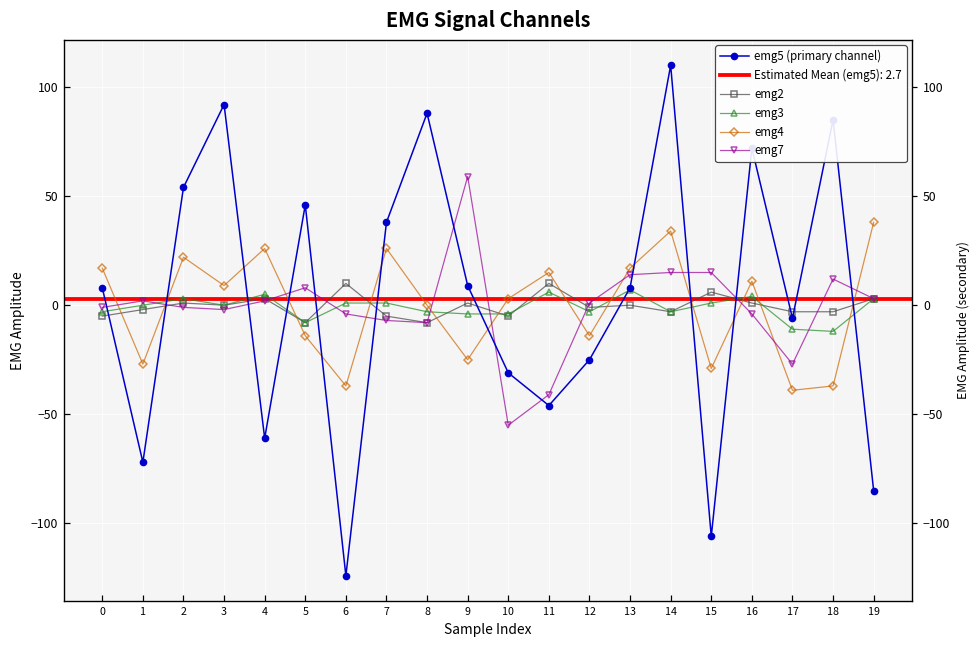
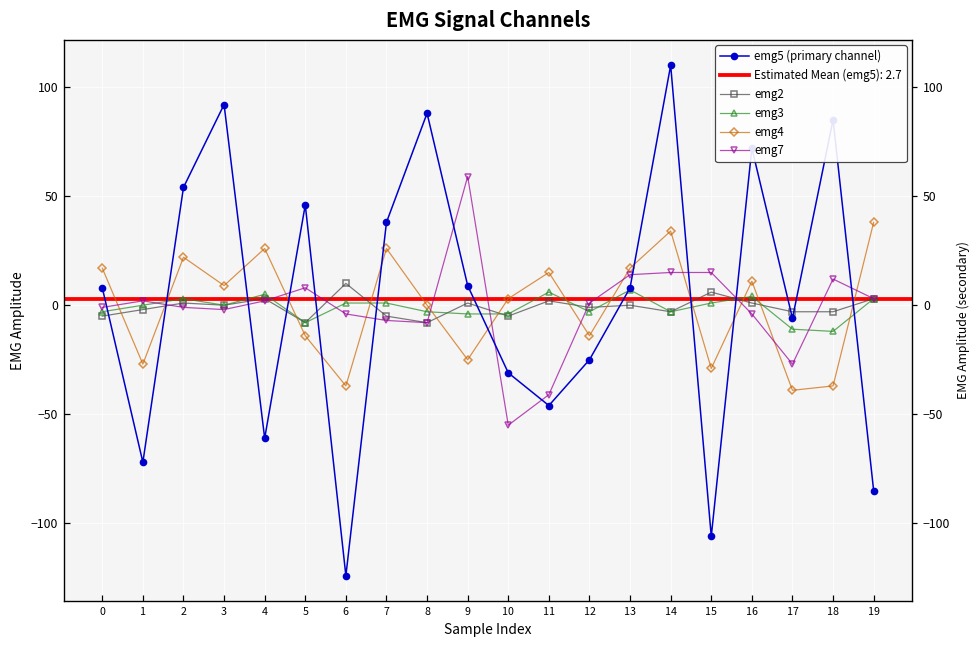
  {
    "emg5 (primary channel)": {
      "0": 8,
      "1": -72,
      "2": 54,
      "3": 92,
      "4": -61,
      "5": 46,
      "6": -124,
      "7": 38,
      "8": 88,
      "9": 9,
      "10": -31,
      "11": -46,
      "12": -25,
      "14": 110,
      "15": -106,
      "17": -6,
      "19": -85
    },
    "emg2": {
      "0": -5,
      "1": -2,
      "2": 1,
      "6": 10,
      "7": -5,
      "9": 1,
-     "11": 10,
+     "11": 2,
      "12": -1,
      "13": 0,
      "15": 6,
      "16": 1,
      "17": -3,
      "18": -3
    },
    "emg3": {
      "0": -3,
      "1": 0,
      "2": 3,
      "4": 5,
      "6": 1,
      "7": 1,
      "8": -3,
      "9": -4,
      "11": 6,
      "12": -3,
      "15": 1,
      "16": 4,
      "17": -11,
      "18": -12
    },
    "emg4": {
      "0": 17,
      "1": -27,
      "2": 22,
      "3": 9,
      "4": 26,
      "5": -14,
      "6": -37,
      "7": 26,
      "8": 0,
      "9": -25,
      "10": 3,
      "11": 15,
      "12": -14,
      "13": 17,
      "14": 34,
      "15": -29,
      "16": 11,
      "17": -39,
      "18": -37,
      "19": 38
    },
    "emg7": {
      "0": -1,
      "1": 2,
      "2": -1,
      "3": -2,
      "5": 8,
      "6": -4,
      "7": -7,
      "9": 59,
      "10": -55,
      "11": -41,
      "12": 1,
      "13": 14,
      "14": 15,
      "15": 15,
      "16": -4,
      "17": -27,
      "18": 12
    }
  }
